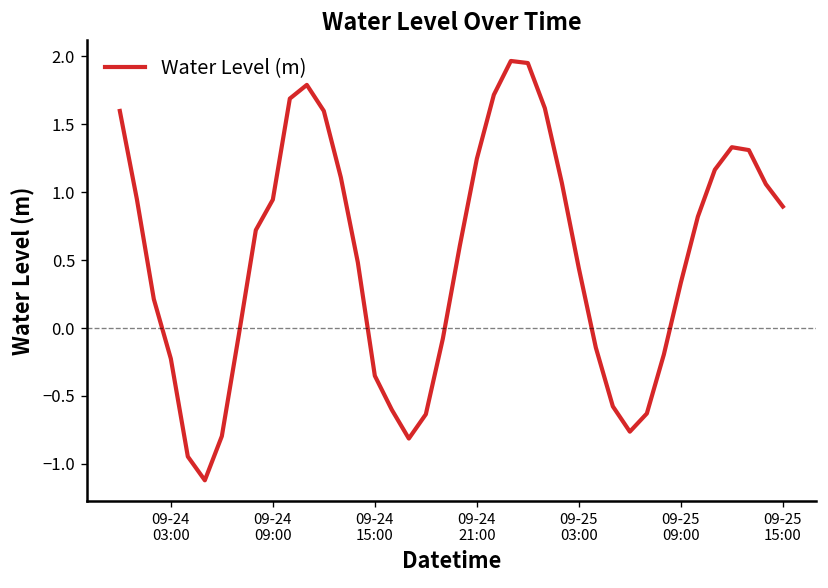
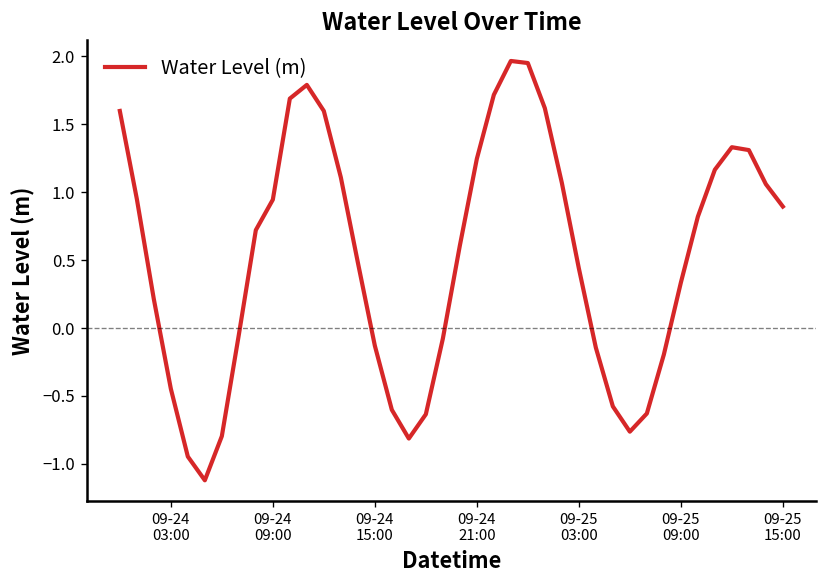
  {
-   "09-24 03:00": -0.23,
+   "09-24 03:00": -0.45,
    "09-24 09:00": 0.94,
-   "09-24 15:00": -0.35,
+   "09-24 15:00": -0.13,
    "09-24 21:00": 1.25,
    "09-25 03:00": 0.44,
    "09-25 09:00": 0.33,
    "09-25 15:00": 0.89
  }
